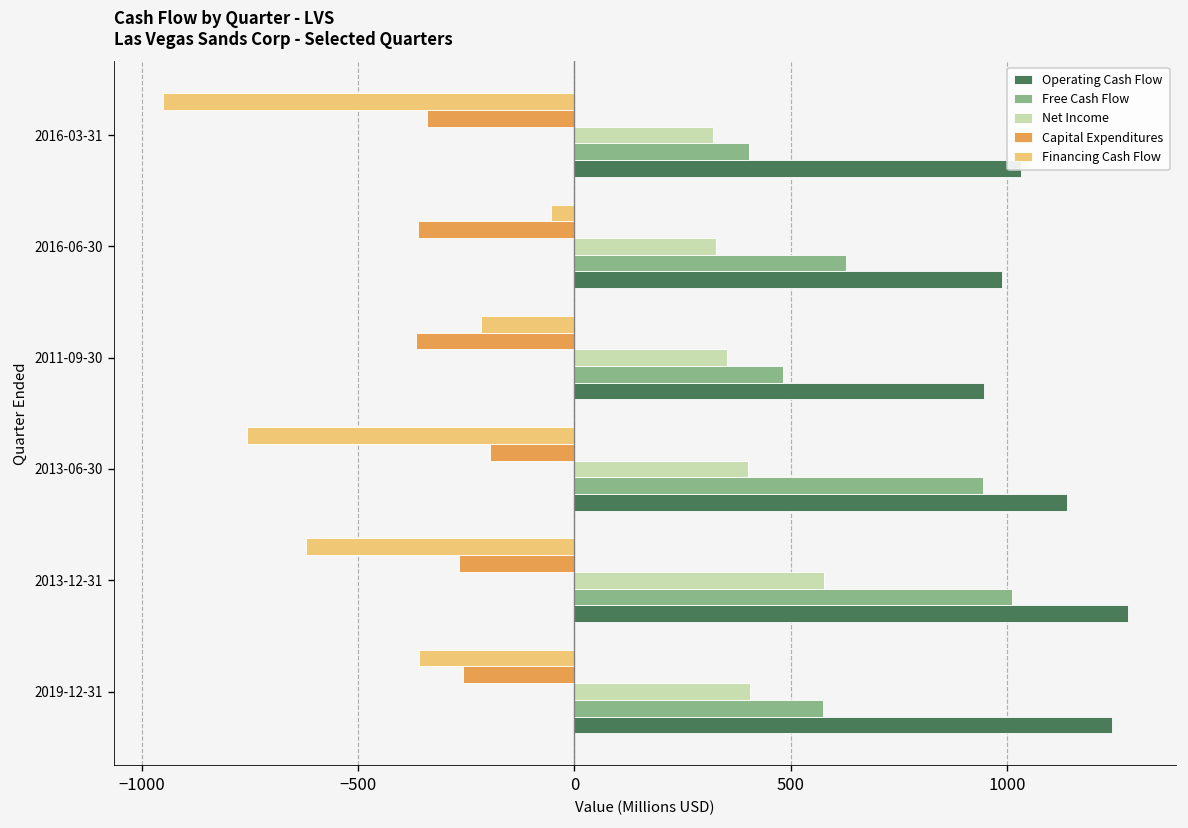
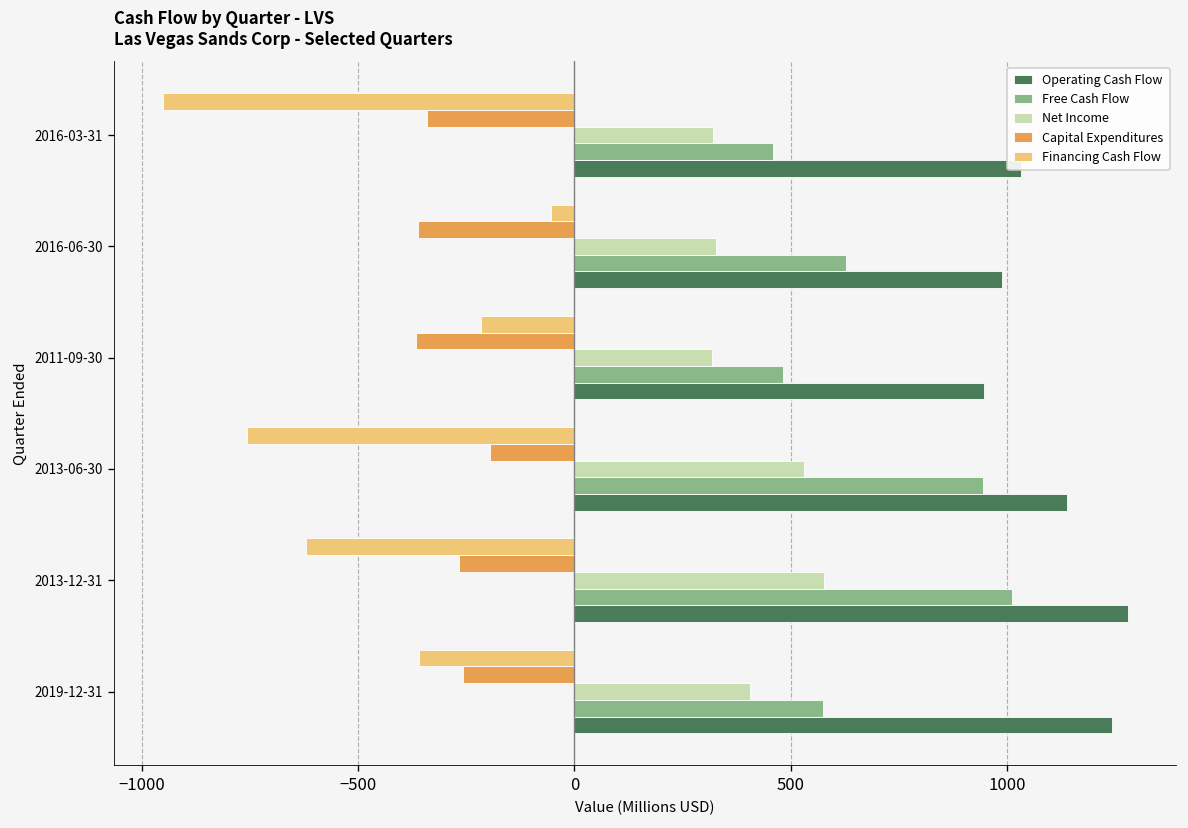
  {
    "Operating Cash Flow": {
      "2016-03-31": 1030,
      "2016-06-30": 990,
      "2011-09-30": 950,
      "2013-06-30": 1140,
      "2013-12-31": 1280,
      "2019-12-31": 1240
    },
    "Free Cash Flow": {
-     "2016-03-31": 400,
+     "2016-03-31": 460,
      "2016-06-30": 630,
      "2011-09-30": 480,
      "2013-06-30": 940,
      "2013-12-31": 1010,
      "2019-12-31": 580
    },
    "Net Income": {
      "2016-03-31": 320,
      "2016-06-30": 330,
-     "2011-09-30": 350,
-     "2013-06-30": 400,
+     "2011-09-30": 320,
+     "2013-06-30": 530,
      "2013-12-31": 580,
      "2019-12-31": 410
    }
  }
